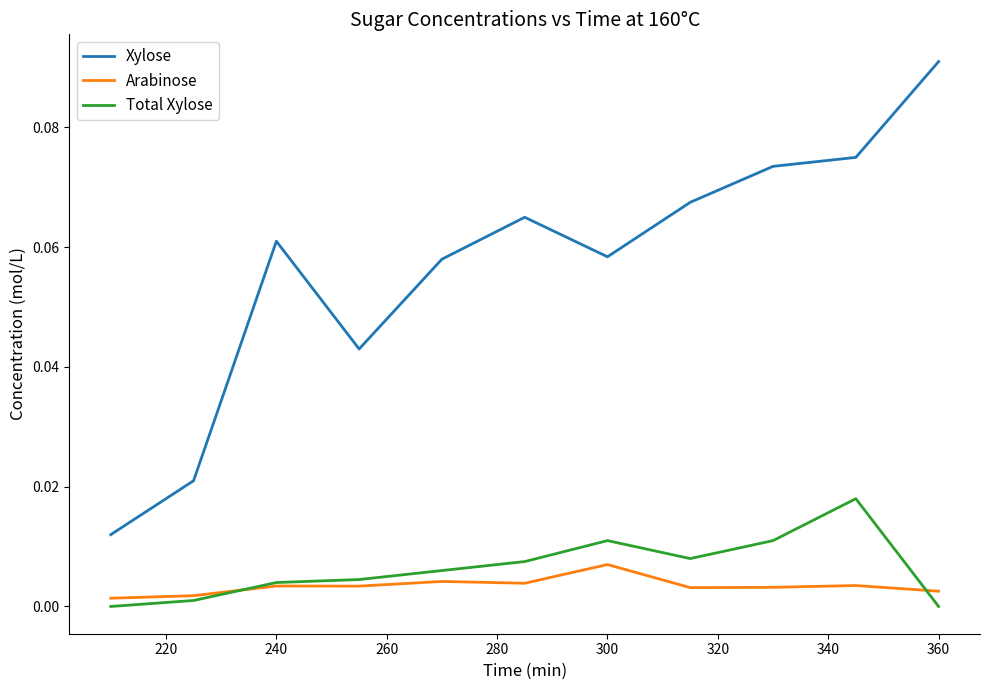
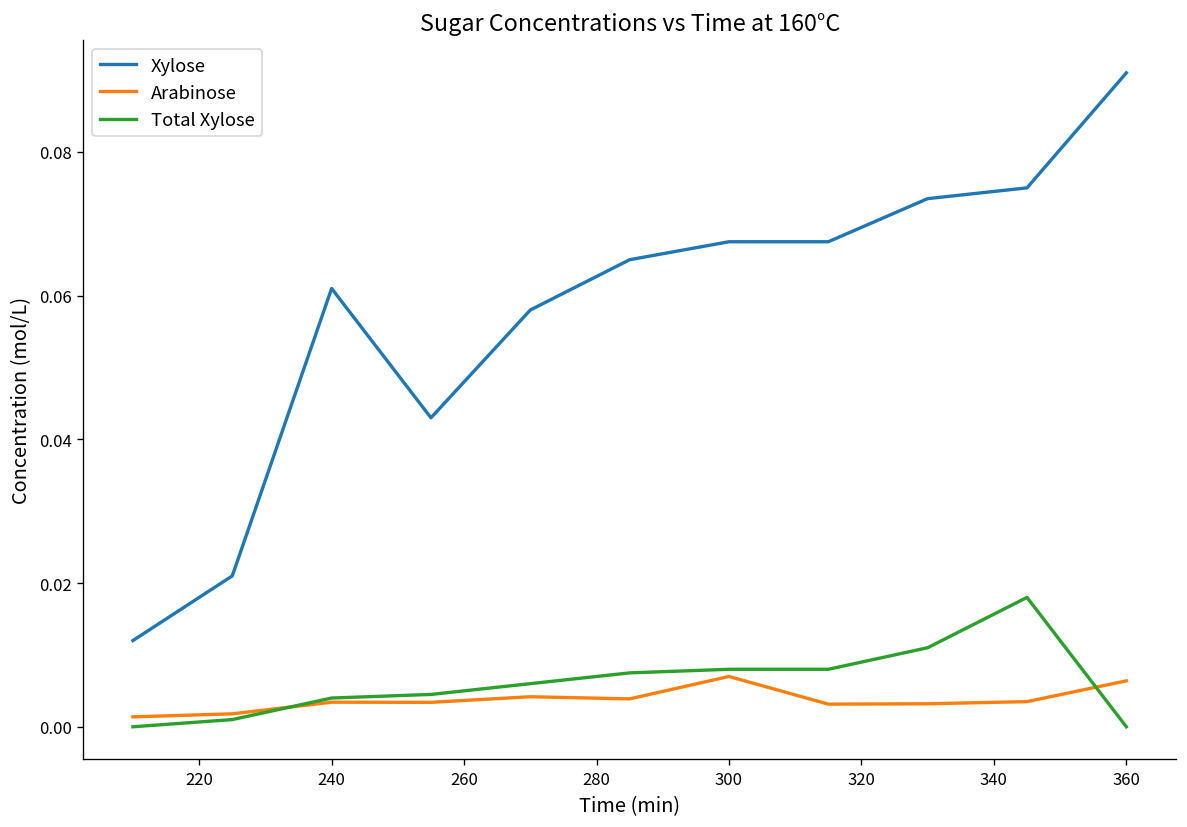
  {
    "Xylose": {
      "240": 0.061,
-     "300": 0.058,
+     "300": 0.068,
      "360": 0.091
    },
    "Arabinose": {
      "240": 0.003,
      "300": 0.007,
-     "360": 0.003
+     "360": 0.006
    },
    "Total Xylose": {
      "240": 0.004,
-     "300": 0.011,
+     "300": 0.008,
      "360": 0.000
    }
  }
